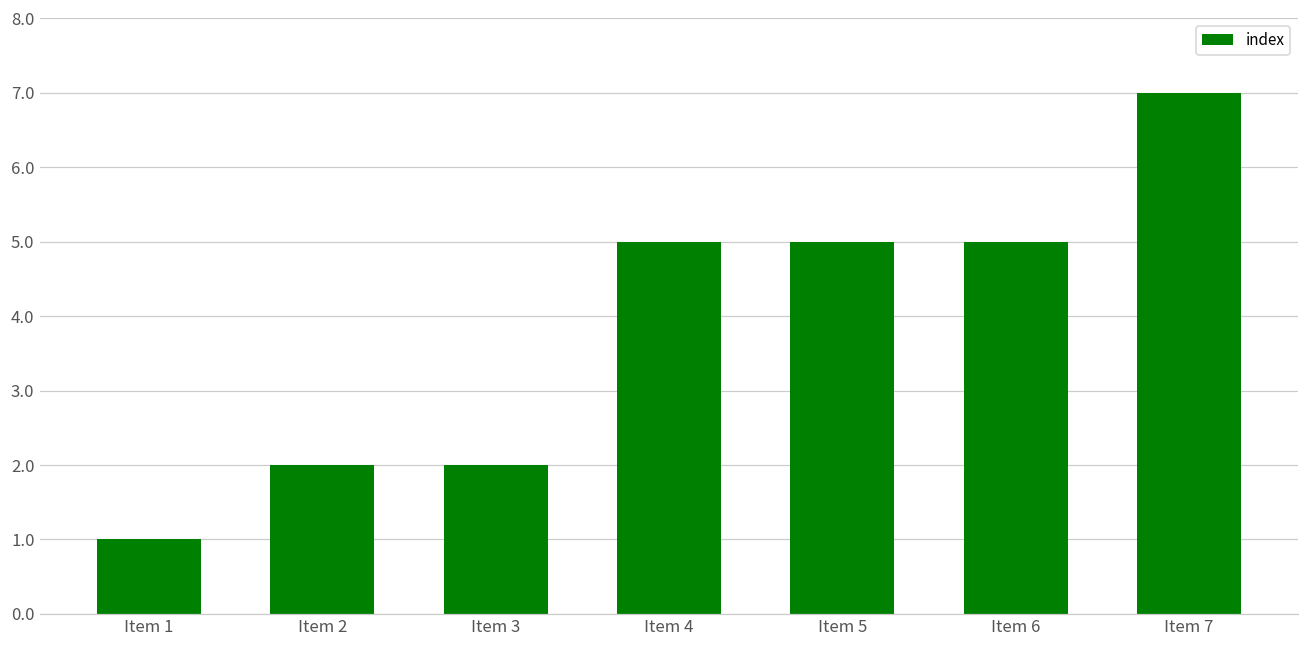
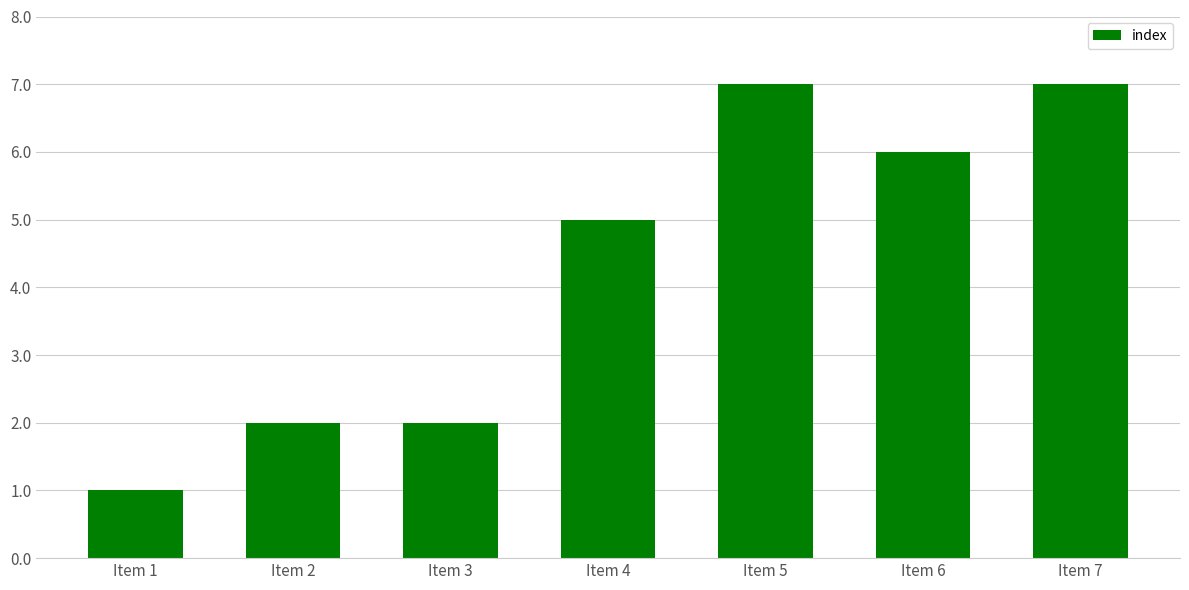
  {
    "Item 1": 1,
    "Item 2": 2,
    "Item 3": 2,
    "Item 4": 5,
-   "Item 5": 5,
-   "Item 6": 5,
+   "Item 5": 7,
+   "Item 6": 6,
    "Item 7": 7
  }
